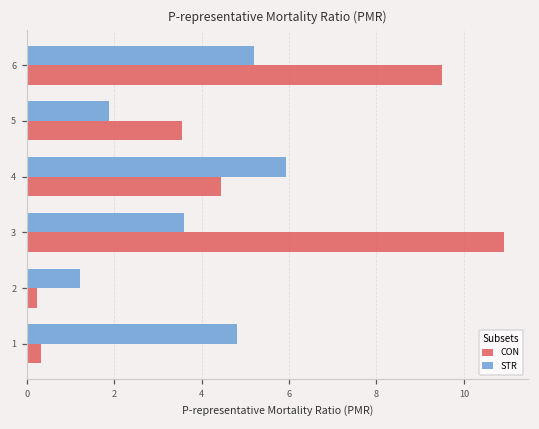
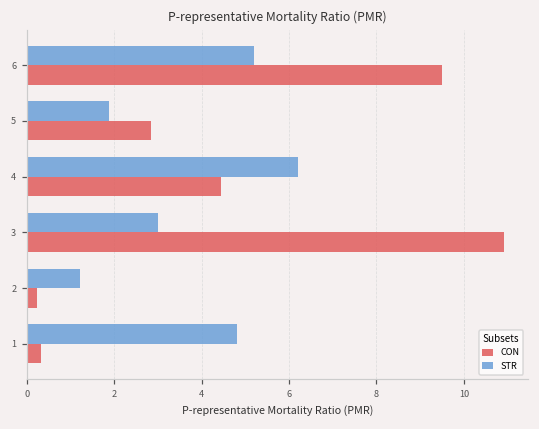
  {
    "CON": {
      "6": 9.5,
-     "5": 3.5,
+     "5": 2.9,
      "4": 4.4,
      "3": 10.9,
      "2": 0.2,
      "1": 0.3
    },
    "STR": {
      "6": 5.2,
      "5": 1.9,
-     "4": 5.9,
-     "3": 3.6,
+     "4": 6.2,
+     "3": 3.0,
      "2": 1.2,
      "1": 4.8
    }
  }
